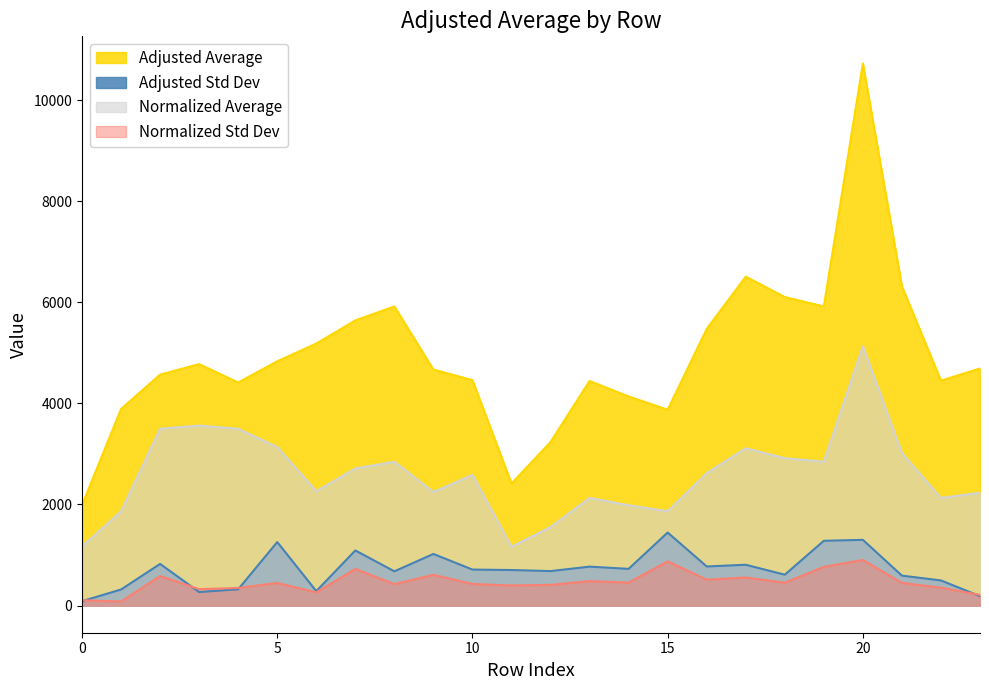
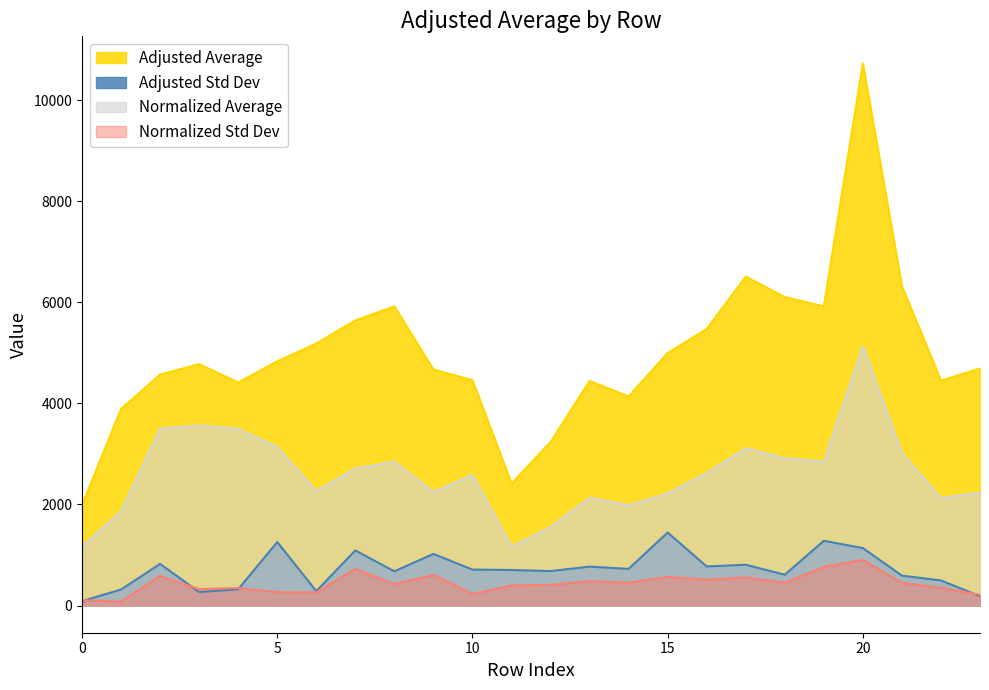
  {
    "Adjusted Average": {
      "0": 2000,
      "5": 4800,
      "10": 4500,
-     "15": 3900,
+     "15": 5000,
      "20": 10700
    },
    "Adjusted Std Dev": {
      "5": 1300,
      "10": 700,
      "15": 1400,
-     "20": 1300
+     "20": 1100
    },
    "Normalized Average": {
      "0": 1200,
      "5": 3100,
      "10": 2600,
-     "15": 1900,
+     "15": 2200,
      "20": 5100
    },
    "Normalized Std Dev": {
-     "5": 400,
-     "10": 400,
-     "15": 900,
+     "5": 300,
+     "10": 200,
+     "15": 600,
      "20": 900
    }
  }
